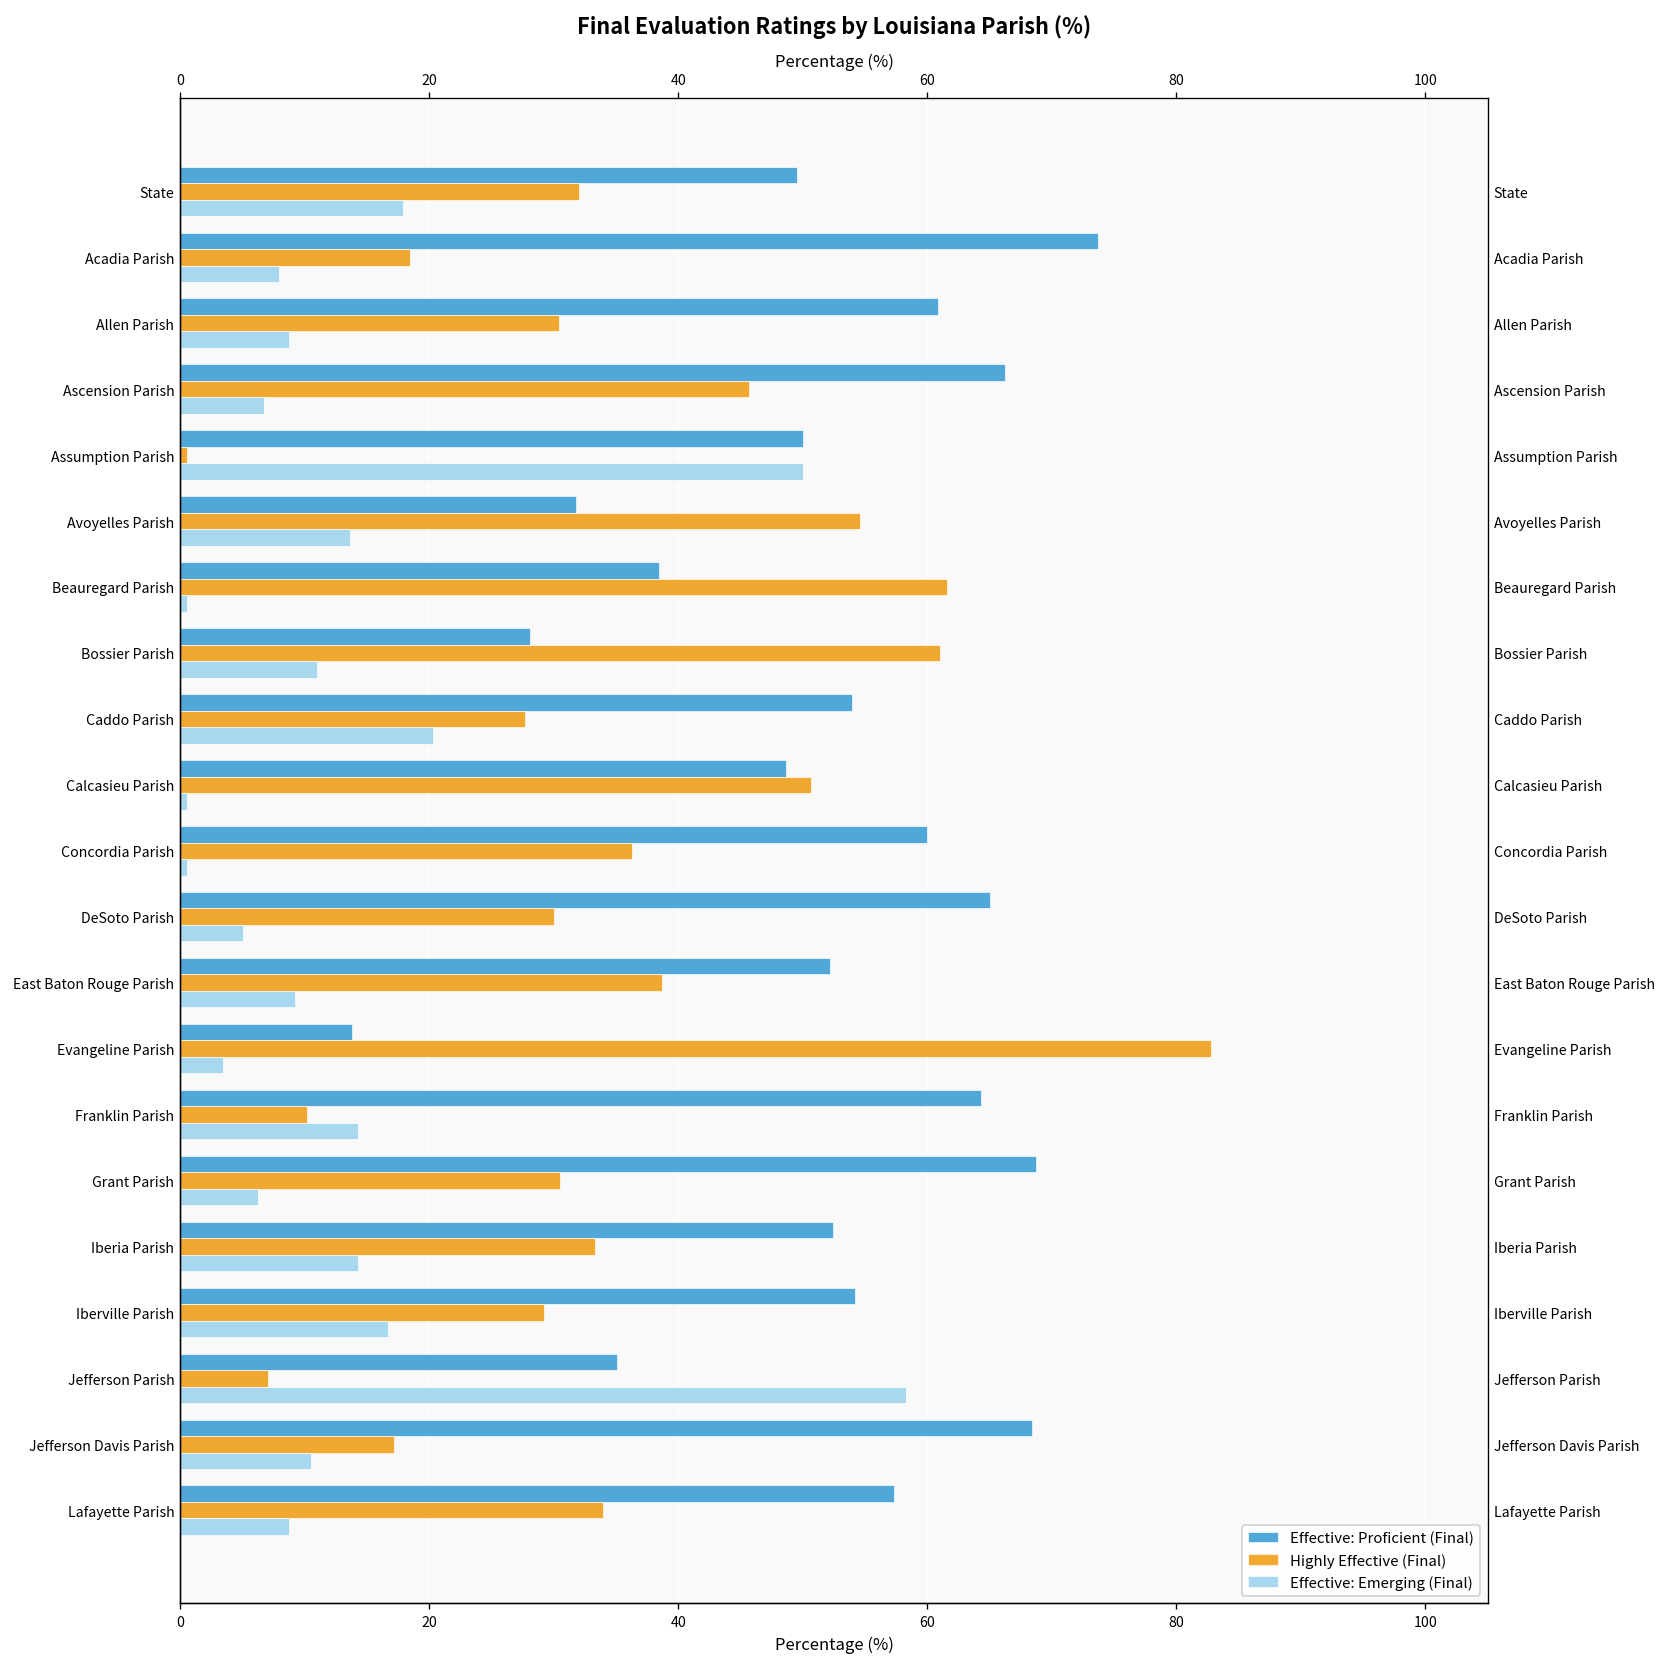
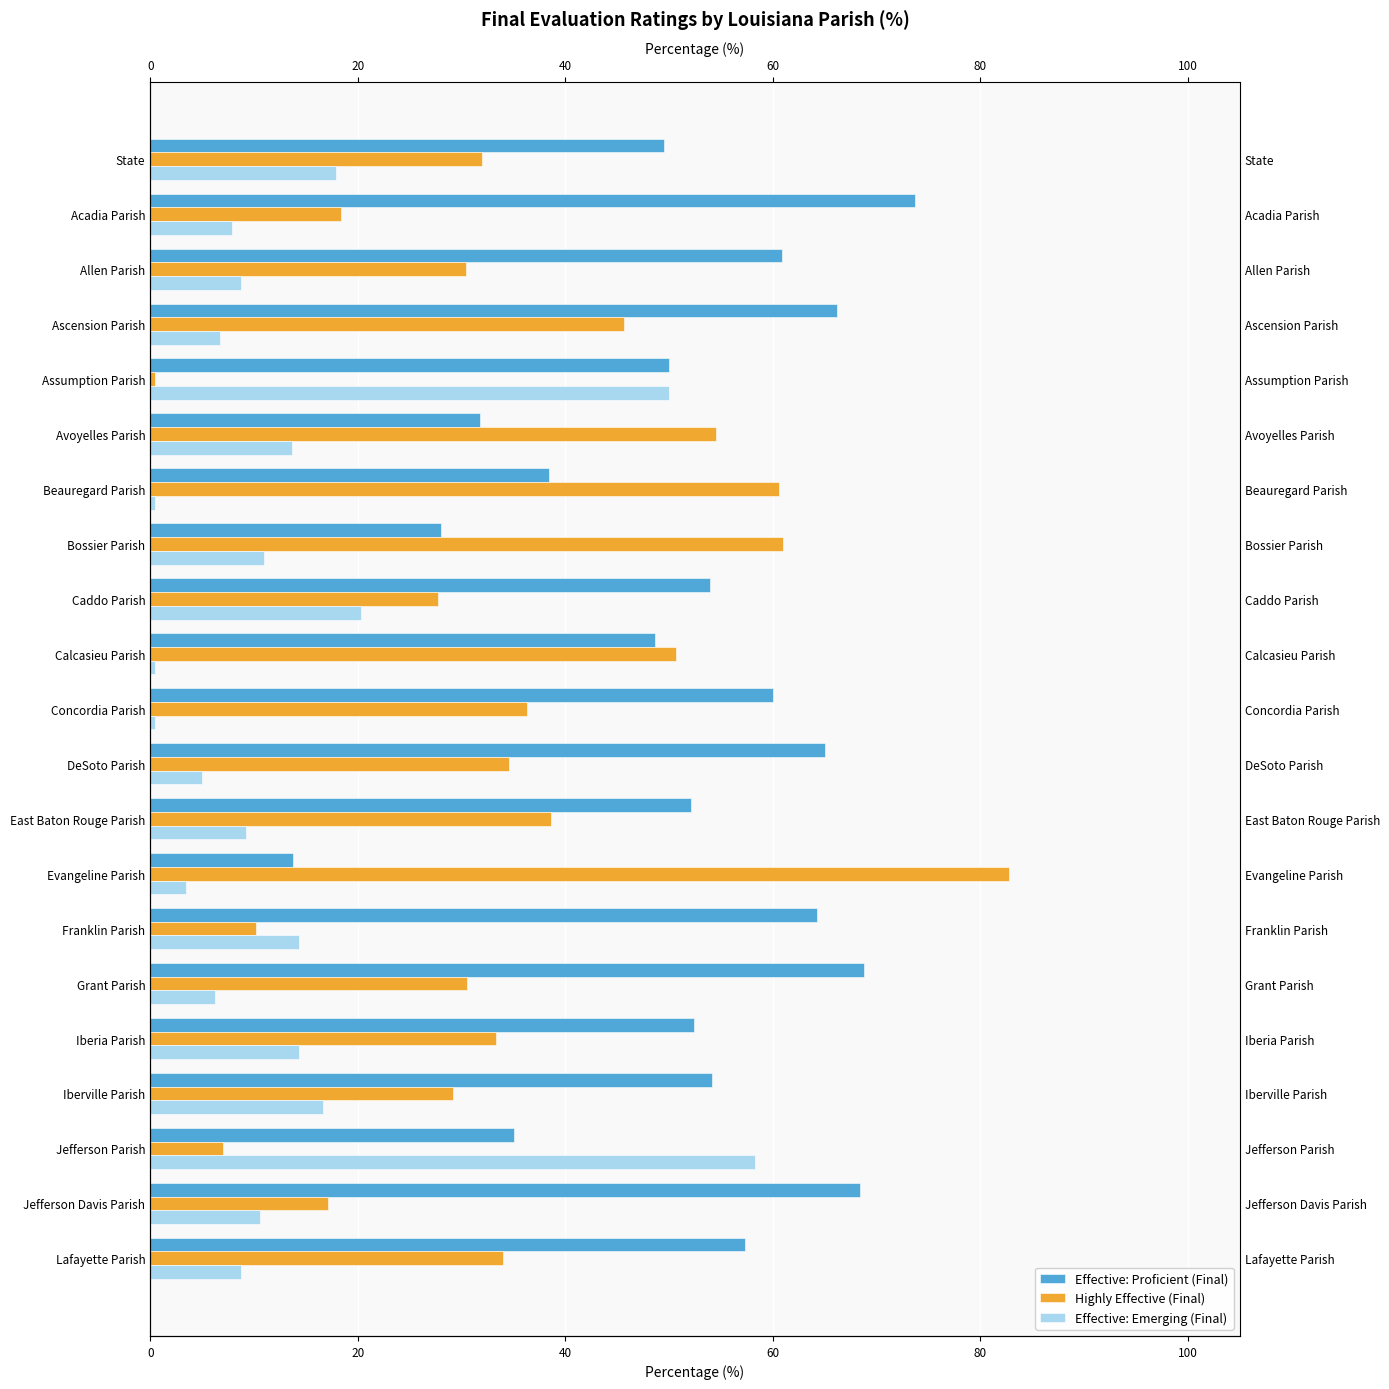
  {
    "Highly Effective (Final)": {
      "State": 32.0,
      "Acadia Parish": 18.4,
      "Allen Parish": 30.4,
      "Ascension Parish": 45.7,
      "Assumption Parish": 0.5,
      "Avoyelles Parish": 54.6,
-     "Beauregard Parish": 61.5,
+     "Beauregard Parish": 60.6,
      "Bossier Parish": 61.0,
      "Caddo Parish": 27.7,
      "Calcasieu Parish": 50.7,
      "Concordia Parish": 36.3,
-     "DeSoto Parish": 30.0,
+     "DeSoto Parish": 34.6,
      "East Baton Rouge Parish": 38.7,
      "Evangeline Parish": 82.8,
      "Franklin Parish": 10.2,
      "Grant Parish": 30.5,
      "Iberia Parish": 33.3,
      "Iberville Parish": 29.2,
      "Jefferson Parish": 7.0,
      "Jefferson Davis Parish": 17.1,
      "Lafayette Parish": 34.0
    }
  }
